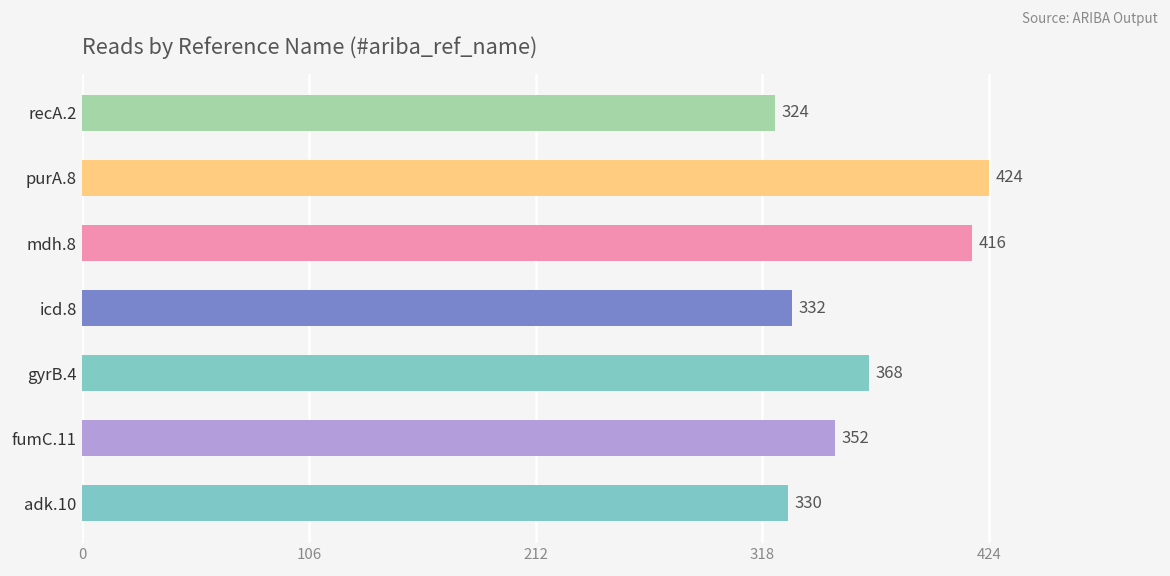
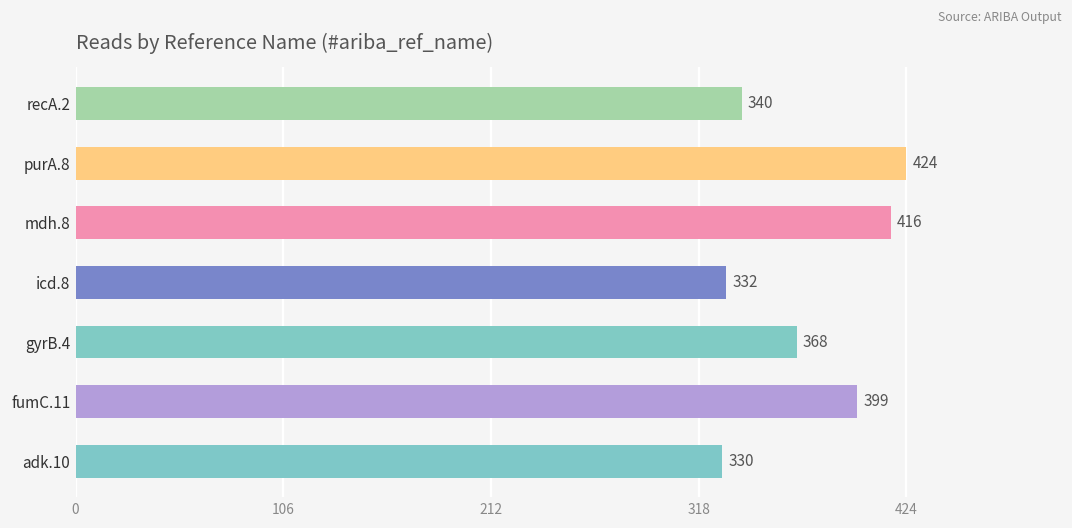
  {
-   "recA.2": 324,
+   "recA.2": 340,
    "purA.8": 424,
    "mdh.8": 416,
    "icd.8": 332,
    "gyrB.4": 368,
-   "fumC.11": 352,
+   "fumC.11": 399,
    "adk.10": 330
  }
